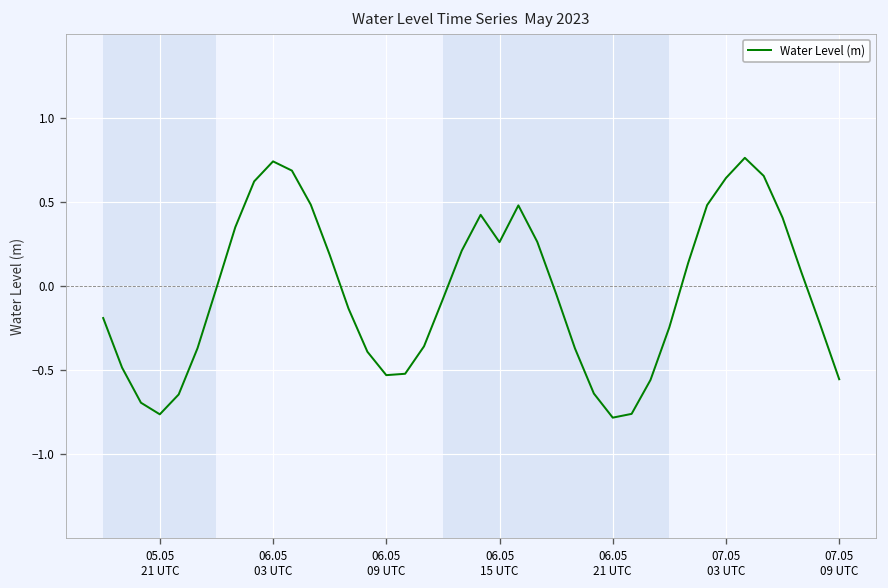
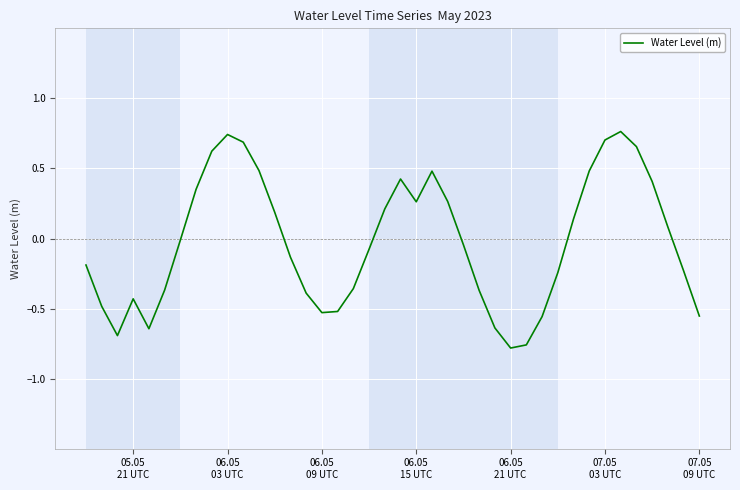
  {
-   "05.05 21 UTC": -0.76,
+   "05.05 21 UTC": -0.43,
    "06.05 03 UTC": 0.74,
    "06.05 09 UTC": -0.53,
    "06.05 15 UTC": 0.26,
    "06.05 21 UTC": -0.78,
-   "07.05 03 UTC": 0.64,
+   "07.05 03 UTC": 0.70,
    "07.05 09 UTC": -0.55
  }
